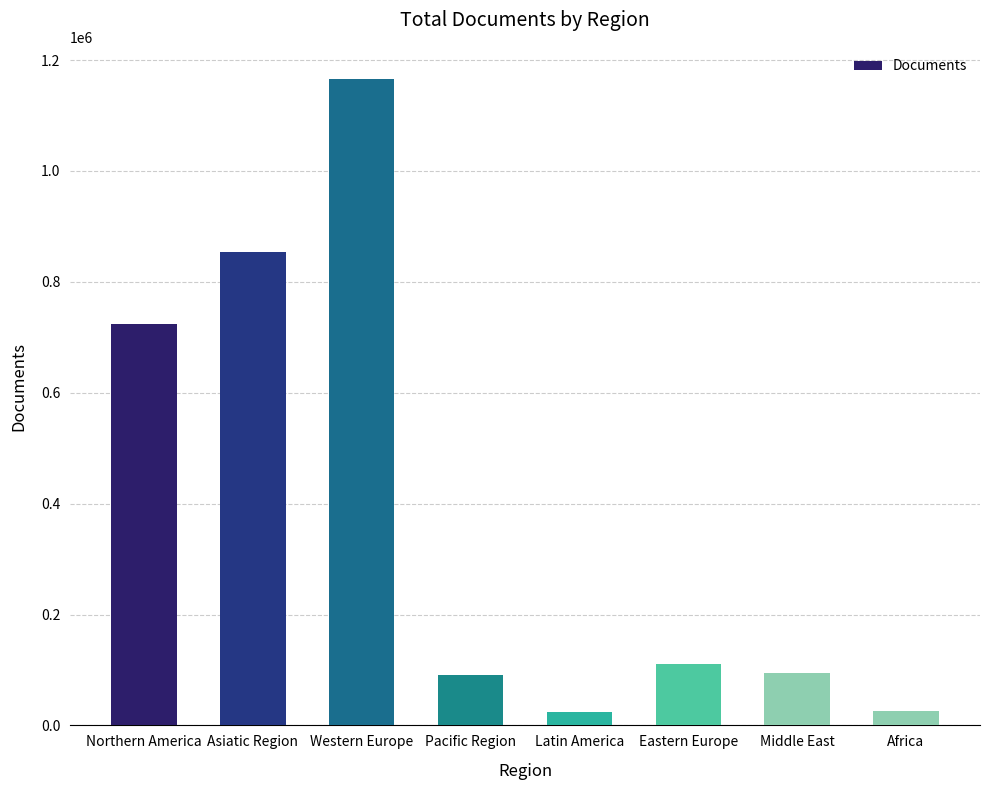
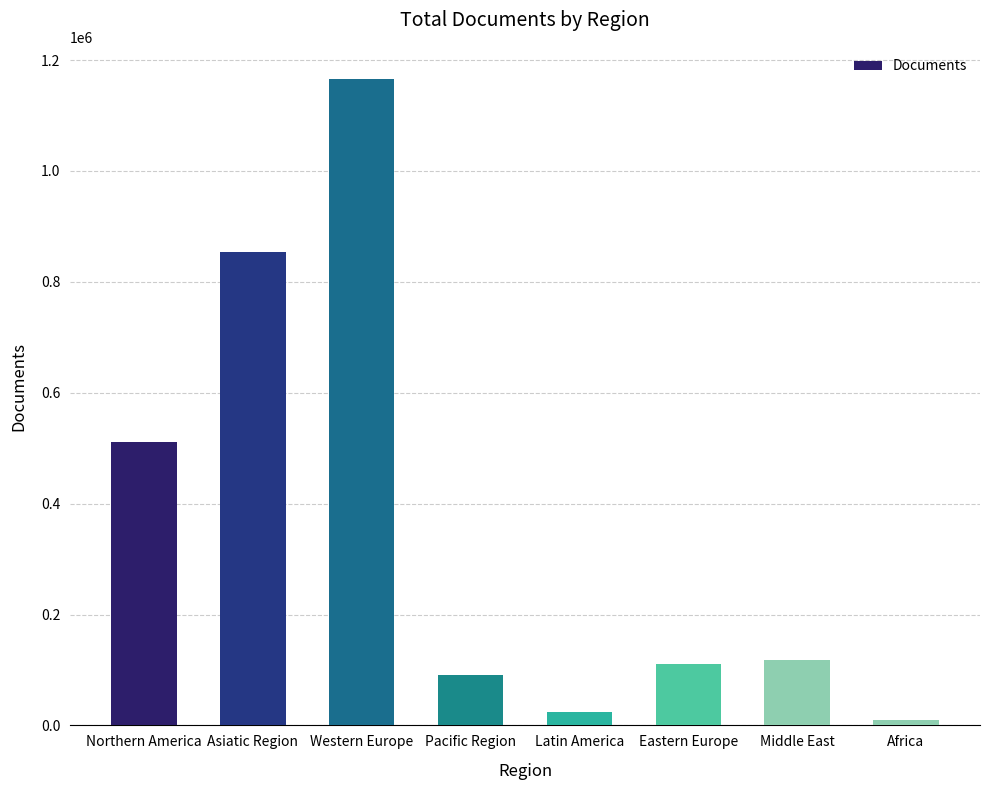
  {
-   "Northern America": 720000,
+   "Northern America": 510000,
    "Asiatic Region": 850000,
    "Western Europe": 1170000,
    "Pacific Region": 90000,
    "Latin America": 20000,
    "Eastern Europe": 110000,
-   "Middle East": 90000,
-   "Africa": 30000
+   "Middle East": 120000,
+   "Africa": 10000
  }
